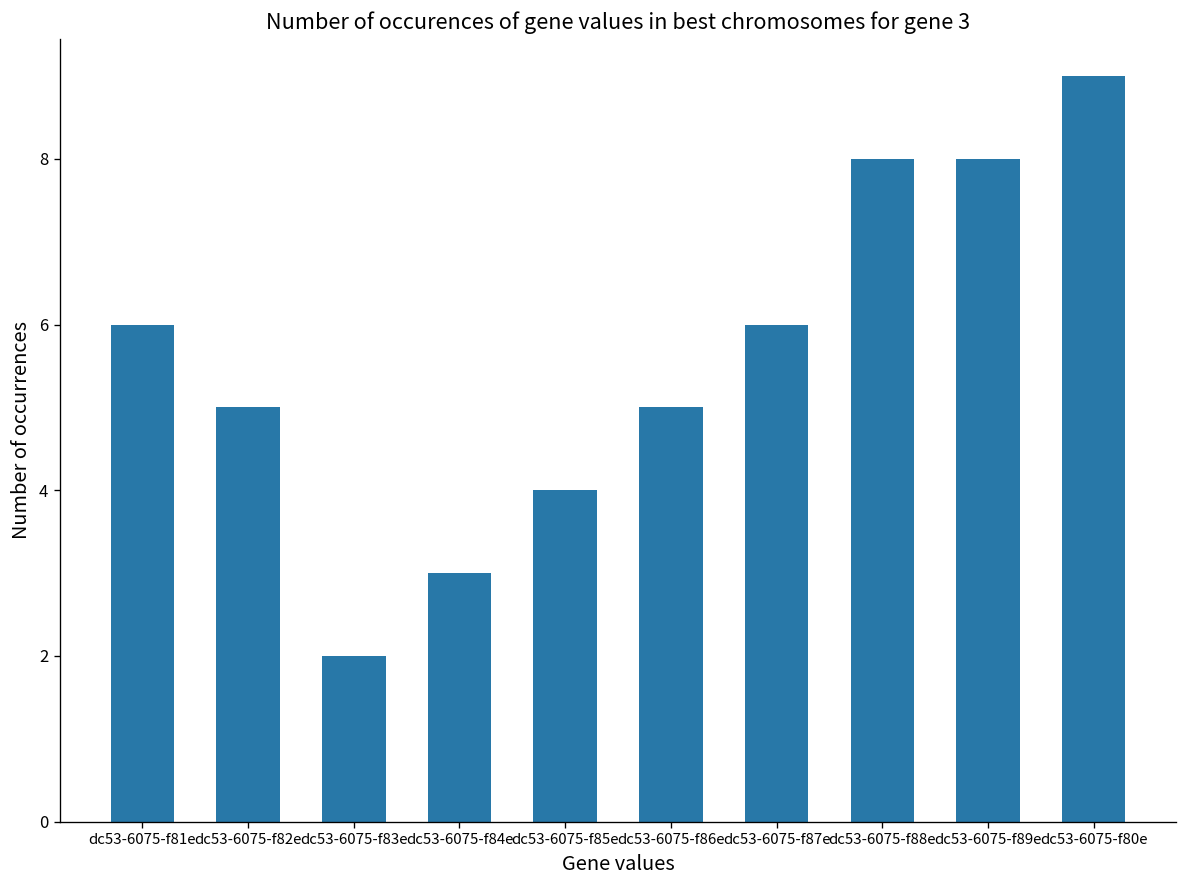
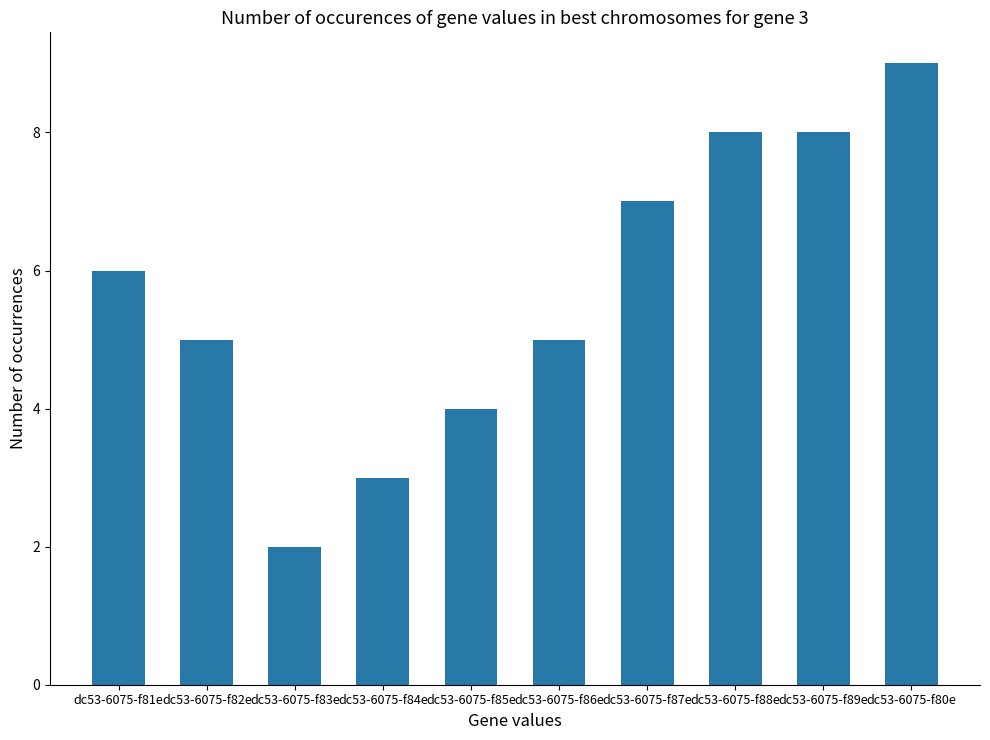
  {
    "dc53-6075-f81e": 6,
    "dc53-6075-f82e": 5,
    "dc53-6075-f83e": 2,
    "dc53-6075-f84e": 3,
    "dc53-6075-f85e": 4,
    "dc53-6075-f86e": 5,
-   "dc53-6075-f87e": 6,
+   "dc53-6075-f87e": 7,
    "dc53-6075-f88e": 8,
    "dc53-6075-f89e": 8,
    "dc53-6075-f80e": 9
  }
